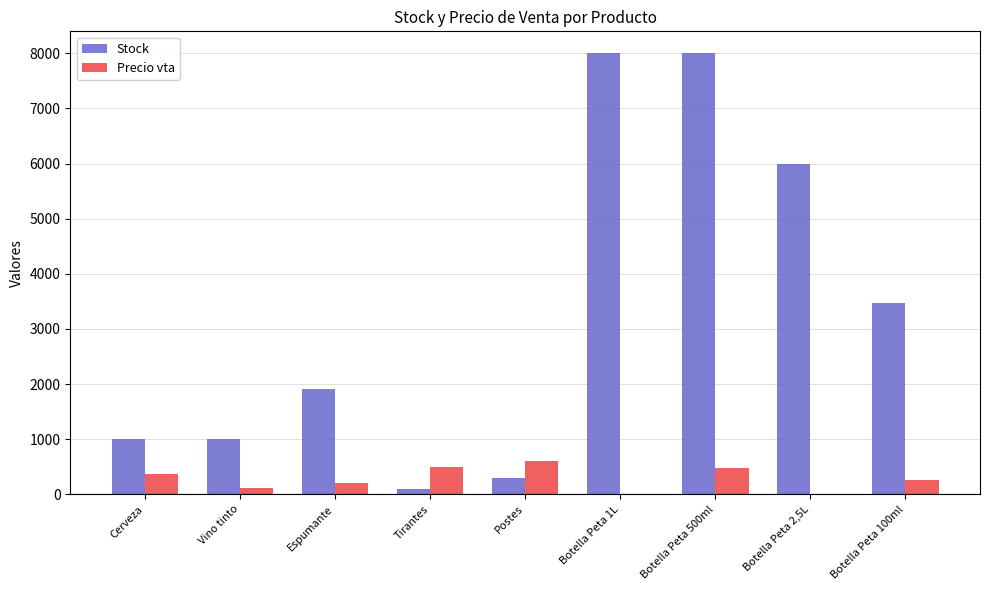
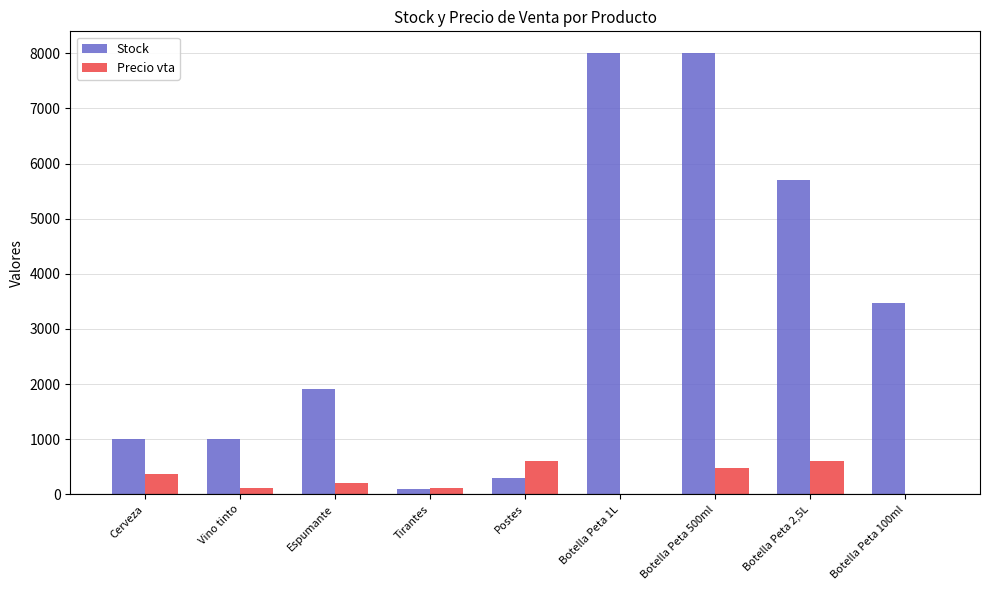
  {
    "Stock": {
      "Cerveza": 1000,
      "Vino tinto": 1000,
      "Espumante": 1900,
      "Tirantes": 100,
      "Postes": 300,
      "Botella Peta 1L": 8000,
      "Botella Peta 500ml": 8000,
-     "Botella Peta 2,5L": 6000,
+     "Botella Peta 2,5L": 5700,
      "Botella Peta 100ml": 3500
    },
    "Precio vta": {
      "Cerveza": 400,
      "Vino tinto": 100,
      "Espumante": 200,
-     "Tirantes": 500,
+     "Tirantes": 100,
      "Postes": 600,
      "Botella Peta 500ml": 500,
-     "Botella Peta 2,5L": 0,
-     "Botella Peta 100ml": 300
+     "Botella Peta 2,5L": 600,
+     "Botella Peta 100ml": 0
    }
  }
